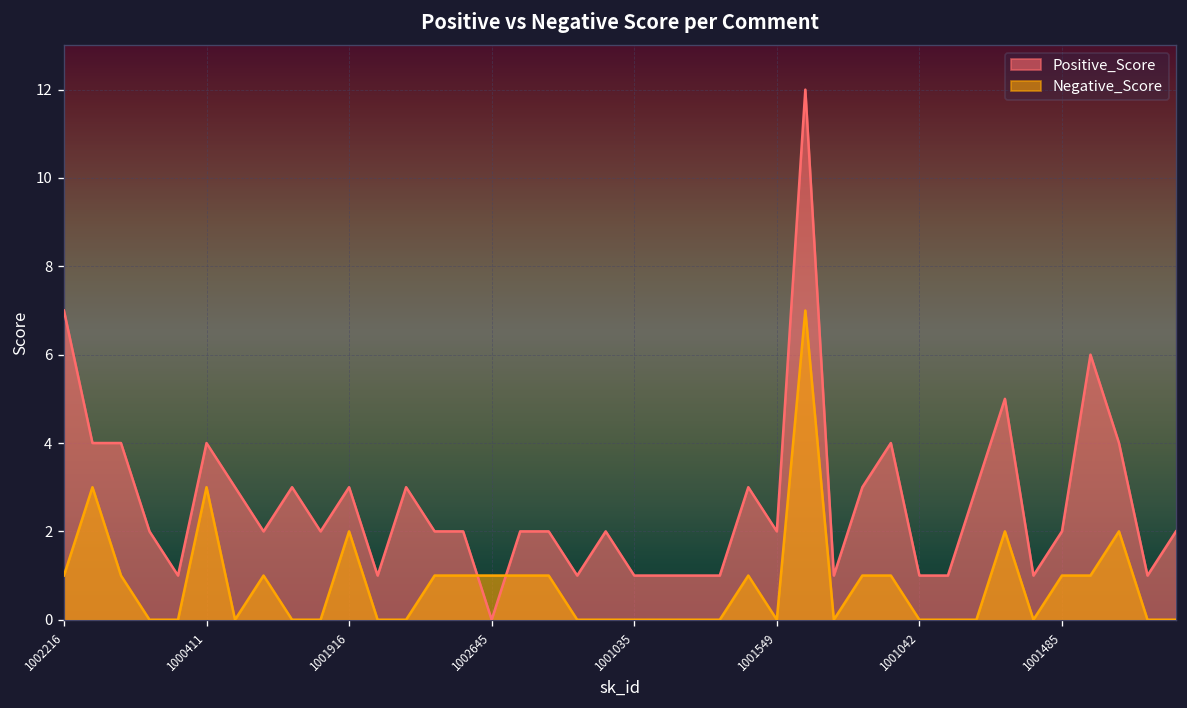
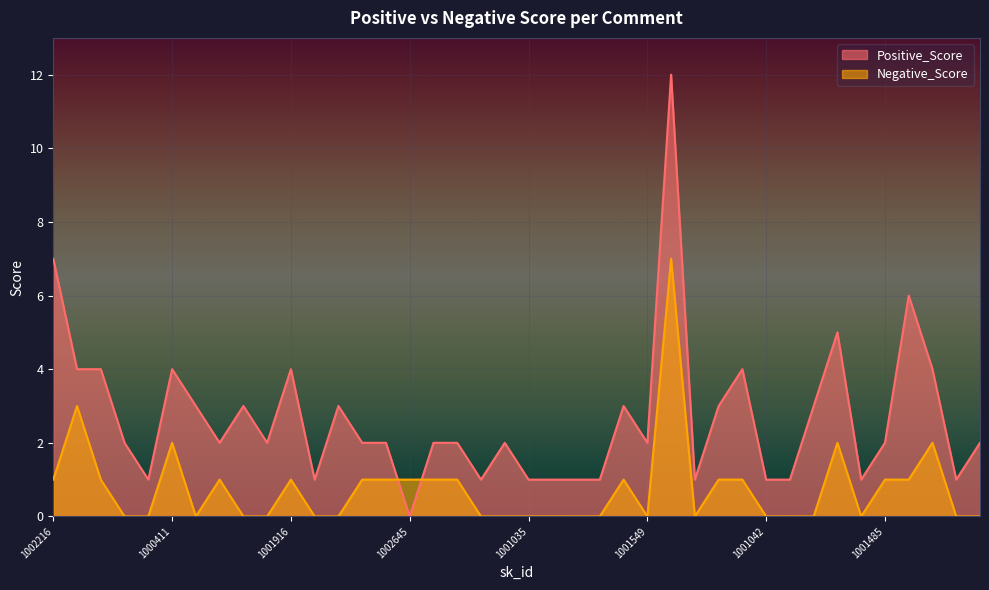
  {
    "Positive_Score": {
      "1002216": 7,
      "1000411": 4,
-     "1001916": 3,
+     "1001916": 4,
      "1002645": 0,
      "1001035": 1,
      "1001549": 2,
      "1001042": 1,
      "1001485": 2
    },
    "Negative_Score": {
      "1002216": 1,
-     "1000411": 3,
-     "1001916": 2,
+     "1000411": 2,
+     "1001916": 1,
      "1002645": 1,
      "1001035": 0,
      "1001549": 0,
      "1001042": 0,
      "1001485": 1
    }
  }
